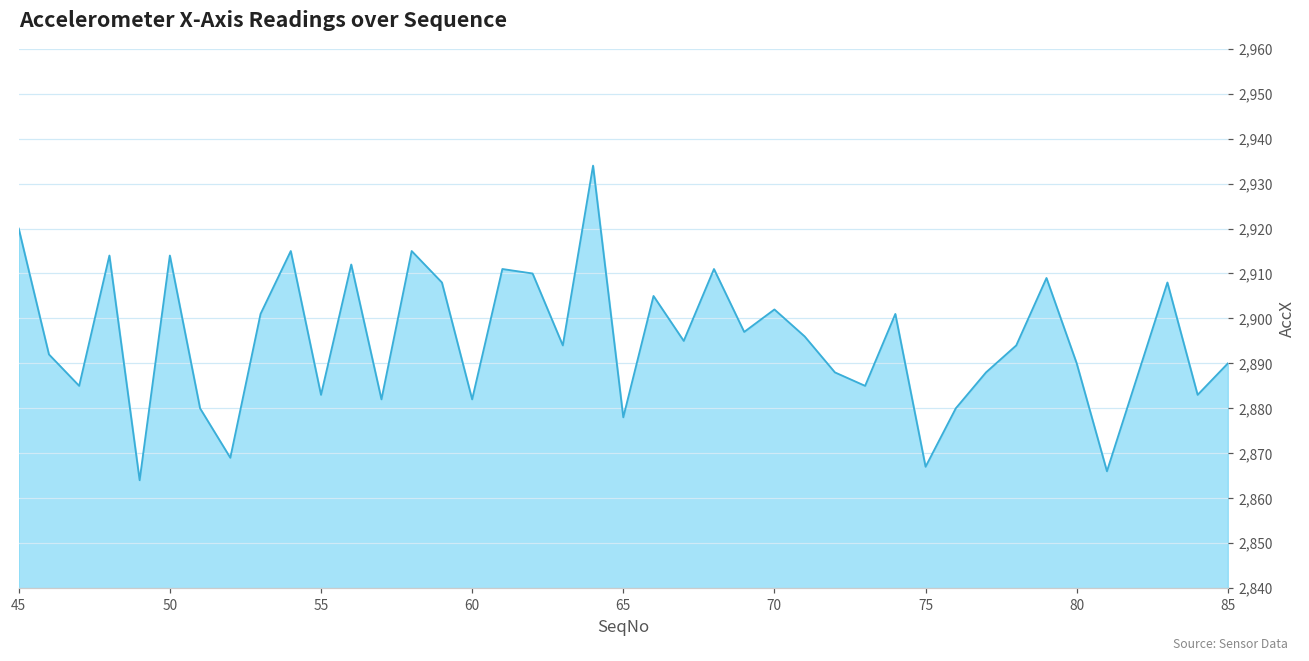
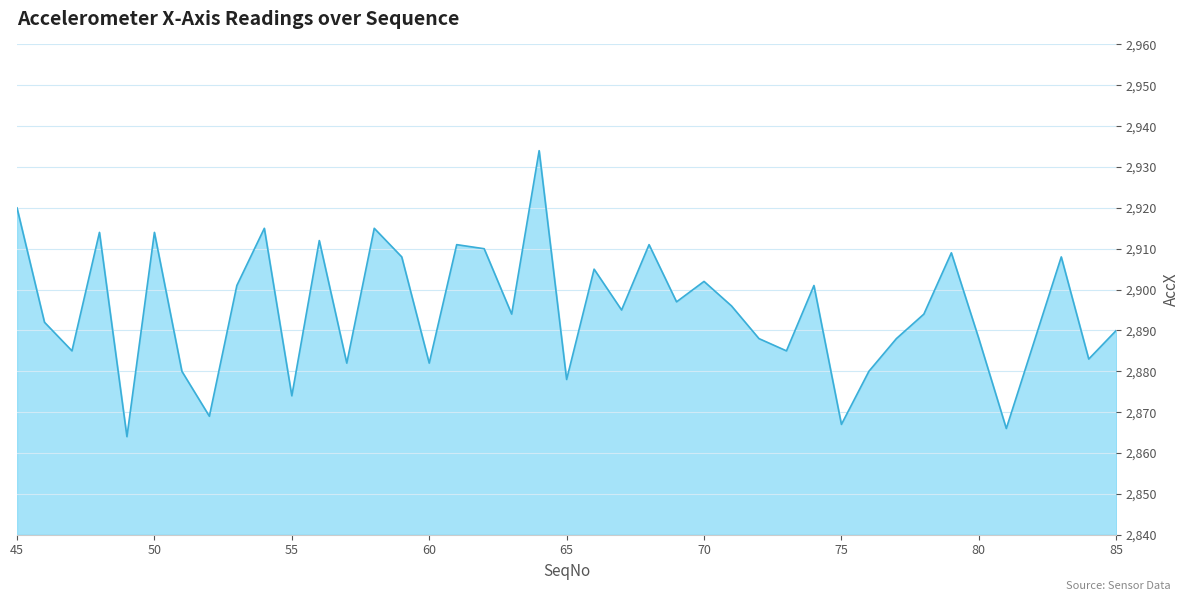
  {
    "45": "2,920",
    "50": "2,914",
-   "55": "2,883",
+   "55": "2,874",
    "60": "2,882",
    "65": "2,878",
    "70": "2,902",
    "75": "2,867",
-   "80": "2,890",
+   "80": "2,888",
    "85": "2,890"
  }
